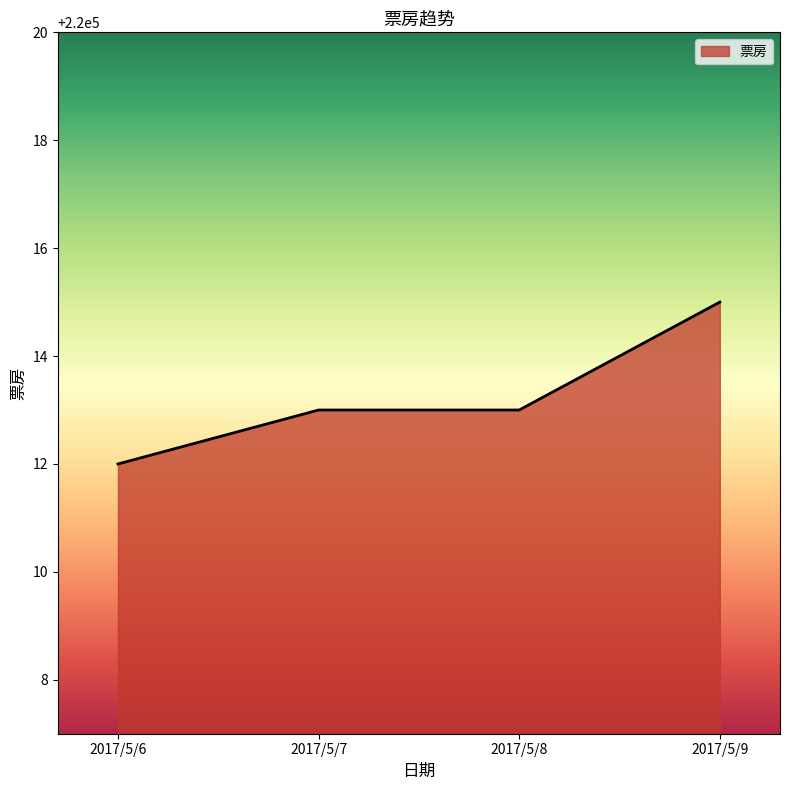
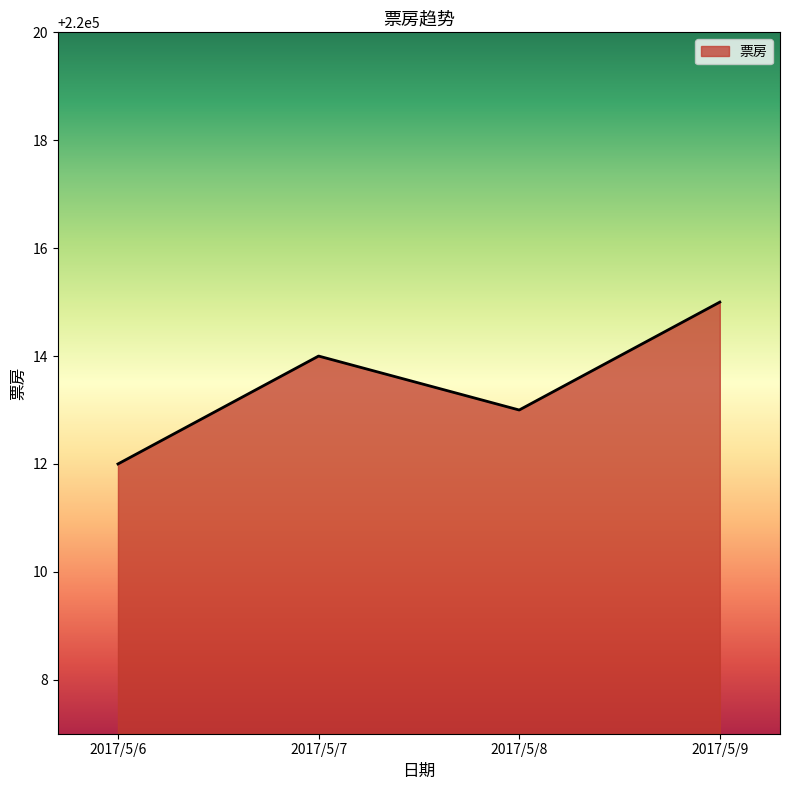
  {
    "2017/5/6": 220012,
-   "2017/5/7": 220013,
+   "2017/5/7": 220014,
    "2017/5/8": 220013,
    "2017/5/9": 220015
  }
